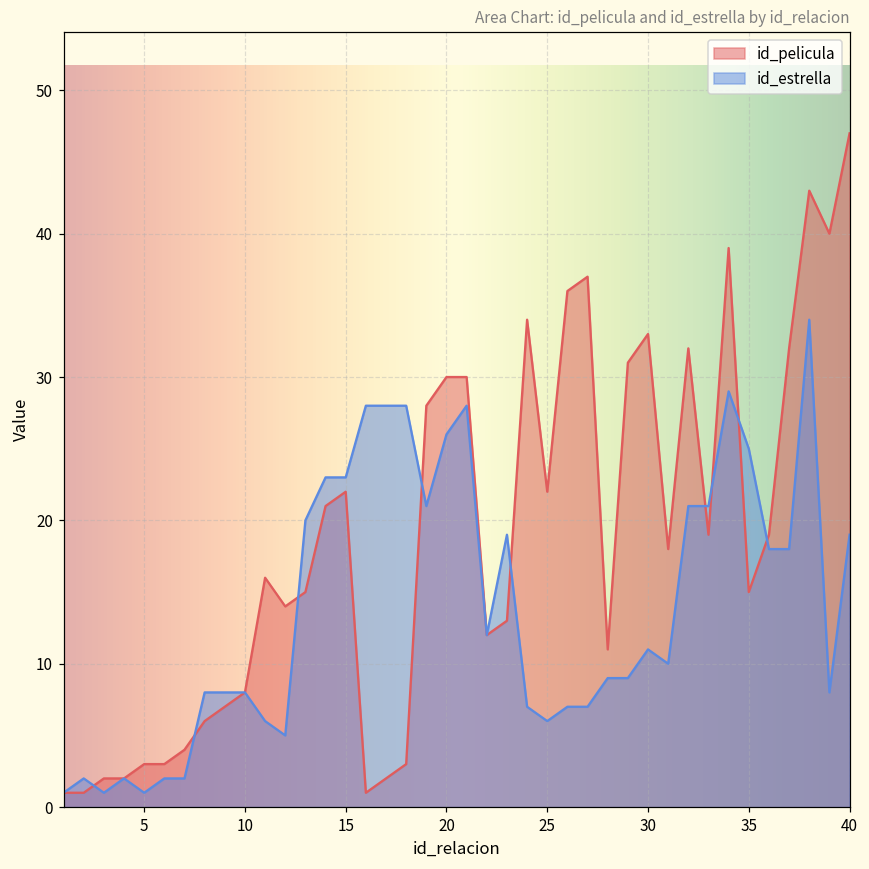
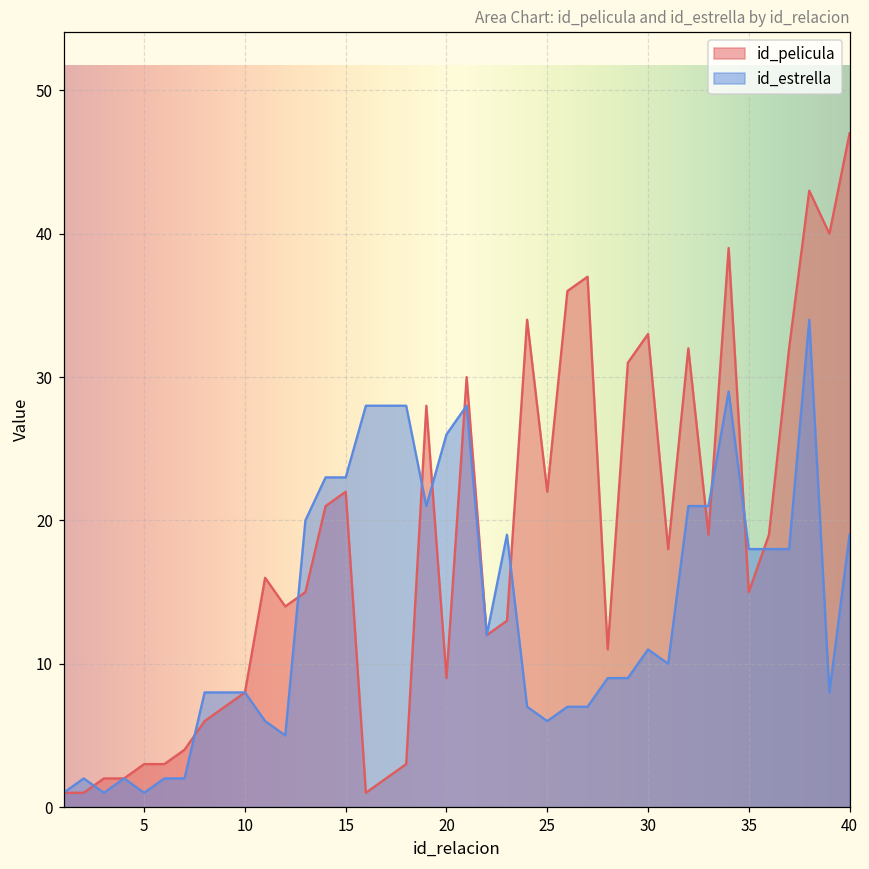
  {
    "id_pelicula": {
      "5": 3,
      "15": 22,
-     "20": 30,
+     "20": 9,
      "25": 22,
      "30": 33,
      "35": 15,
      "40": 47
    },
    "id_estrella": {
      "5": 1,
      "15": 23,
      "20": 26,
      "25": 6,
      "30": 11,
-     "35": 25,
+     "35": 18,
      "40": 19
    }
  }
